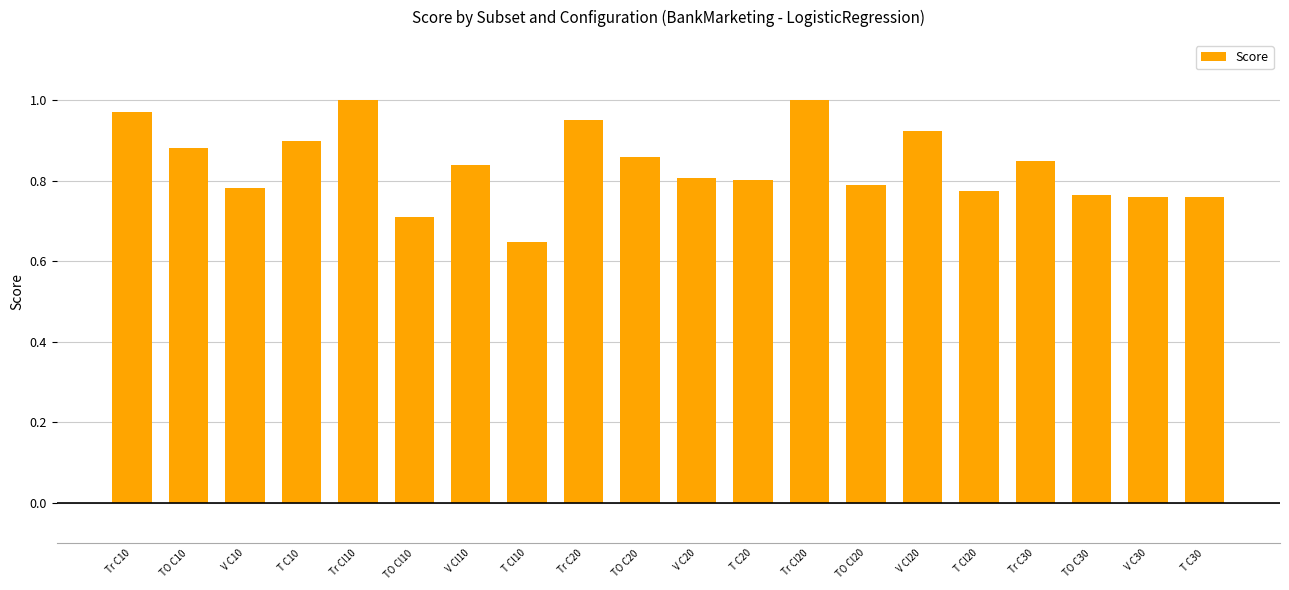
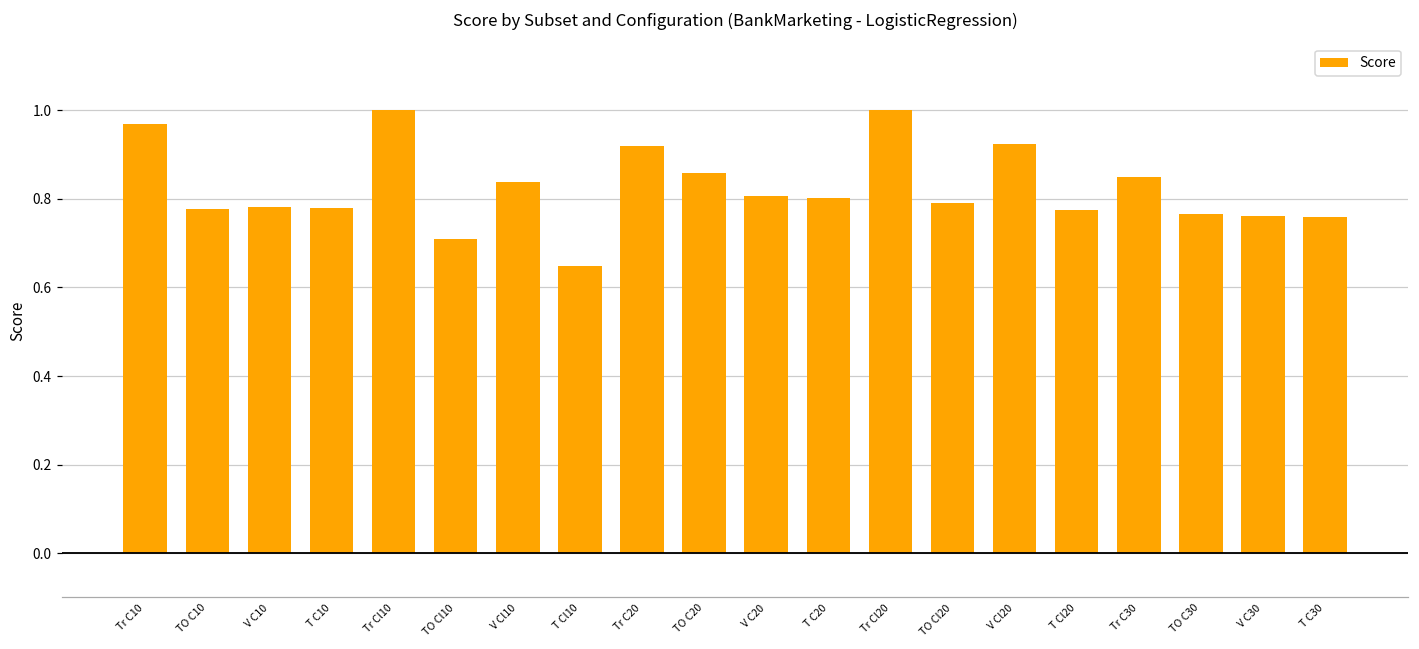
  {
    "Tr C10": 0.97,
-   "TO C10": 0.88,
+   "TO C10": 0.78,
    "V C10": 0.78,
-   "T C10": 0.90,
+   "T C10": 0.78,
    "Tr Cl10": 1.00,
    "TO Cl10": 0.71,
    "V Cl10": 0.84,
    "T Cl10": 0.65,
-   "Tr C20": 0.95,
+   "Tr C20": 0.92,
    "TO C20": 0.86,
    "V C20": 0.81,
    "T C20": 0.80,
    "Tr Cl20": 1.00,
    "TO Cl20": 0.79,
    "V Cl20": 0.92,
    "T Cl20": 0.78,
    "Tr C30": 0.85,
    "TO C30": 0.77,
    "V C30": 0.76,
    "T C30": 0.76
  }
